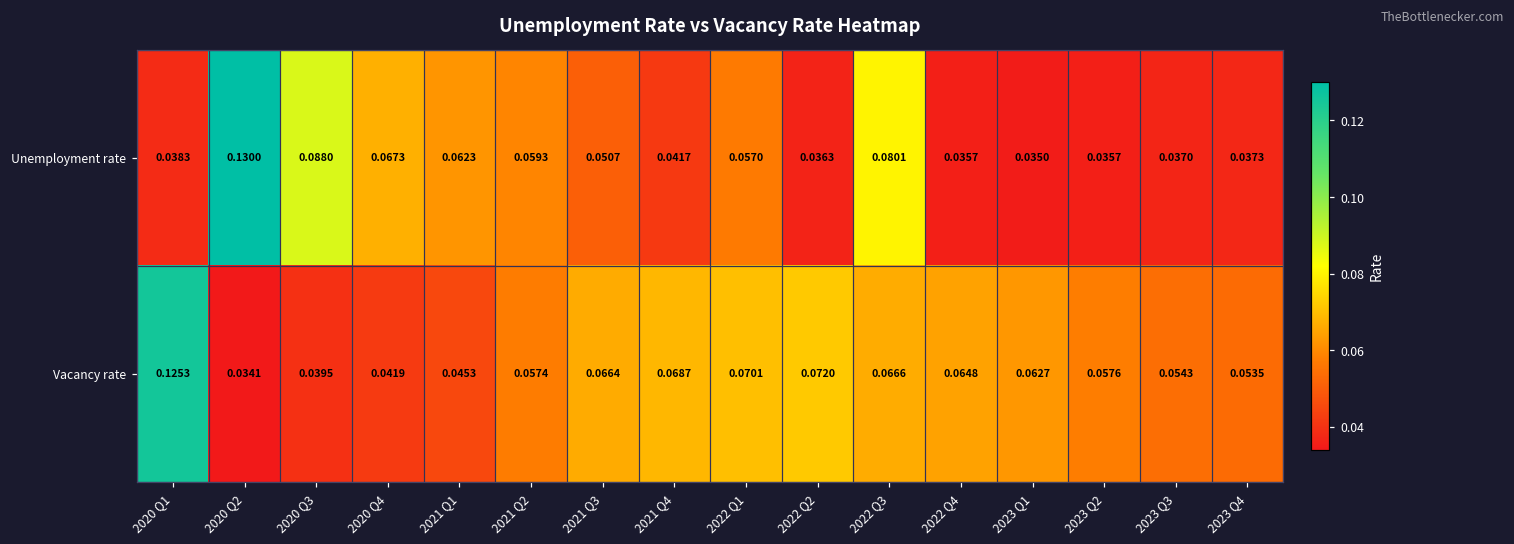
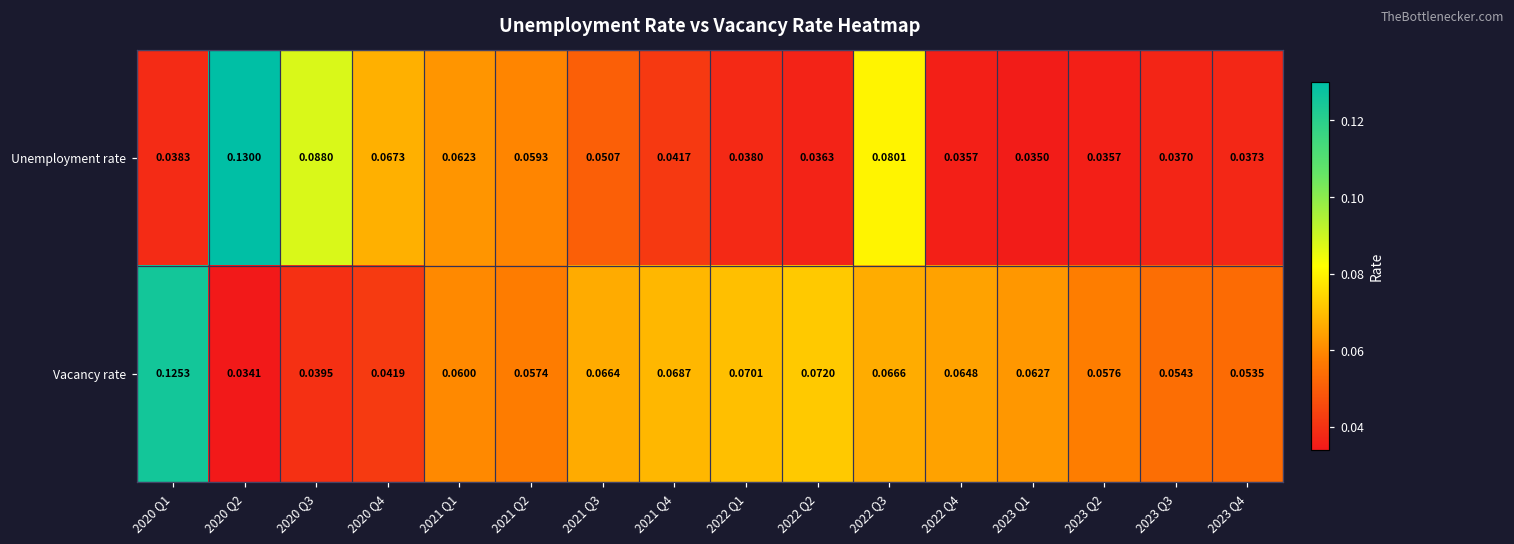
  {
    "Unemployment rate": {
      "2020 Q1": 0.0383,
      "2020 Q2": 0.1300,
      "2020 Q3": 0.0880,
      "2020 Q4": 0.0673,
      "2021 Q1": 0.0623,
      "2021 Q2": 0.0593,
      "2021 Q3": 0.0507,
      "2021 Q4": 0.0417,
-     "2022 Q1": 0.0570,
+     "2022 Q1": 0.0380,
      "2022 Q2": 0.0363,
      "2022 Q3": 0.0801,
      "2022 Q4": 0.0357,
      "2023 Q1": 0.0350,
      "2023 Q2": 0.0357,
      "2023 Q3": 0.0370,
      "2023 Q4": 0.0373
    },
    "Vacancy rate": {
      "2020 Q1": 0.1253,
      "2020 Q2": 0.0341,
      "2020 Q3": 0.0395,
      "2020 Q4": 0.0419,
-     "2021 Q1": 0.0453,
+     "2021 Q1": 0.0600,
      "2021 Q2": 0.0574,
      "2021 Q3": 0.0664,
      "2021 Q4": 0.0687,
      "2022 Q1": 0.0701,
      "2022 Q2": 0.0720,
      "2022 Q3": 0.0666,
      "2022 Q4": 0.0648,
      "2023 Q1": 0.0627,
      "2023 Q2": 0.0576,
      "2023 Q3": 0.0543,
      "2023 Q4": 0.0535
    }
  }
